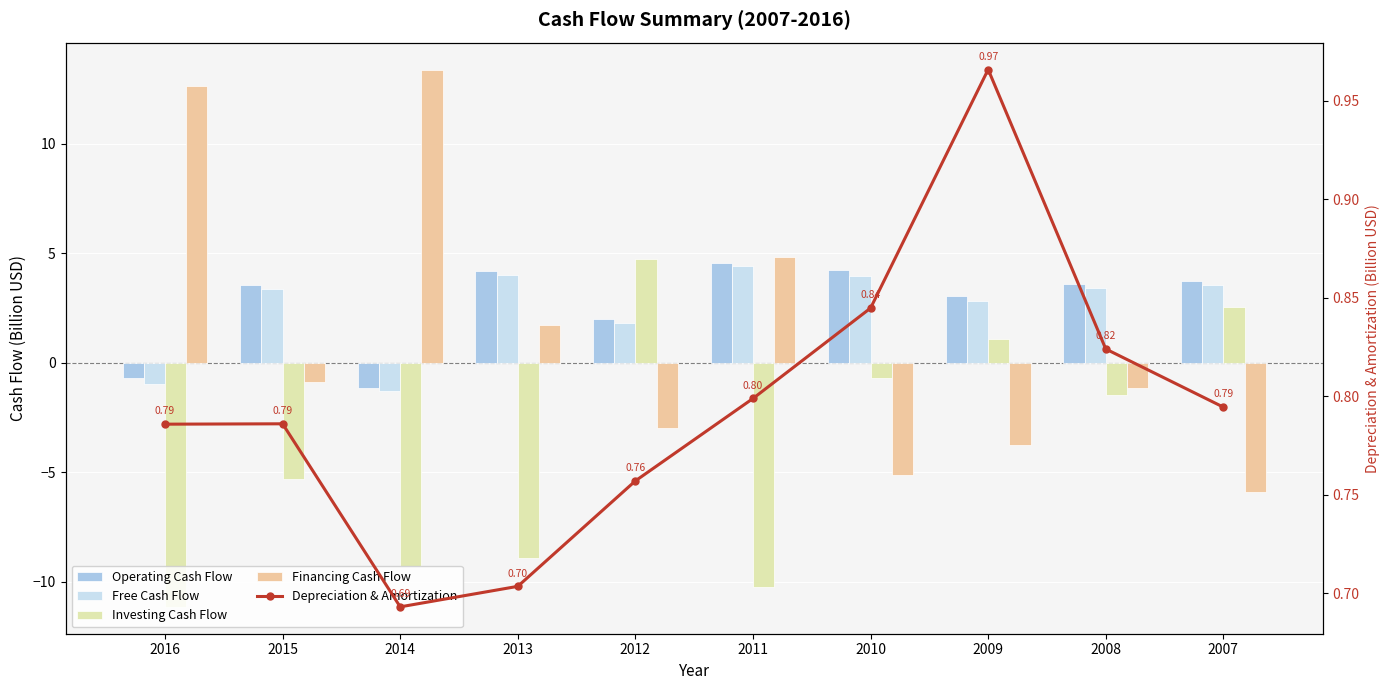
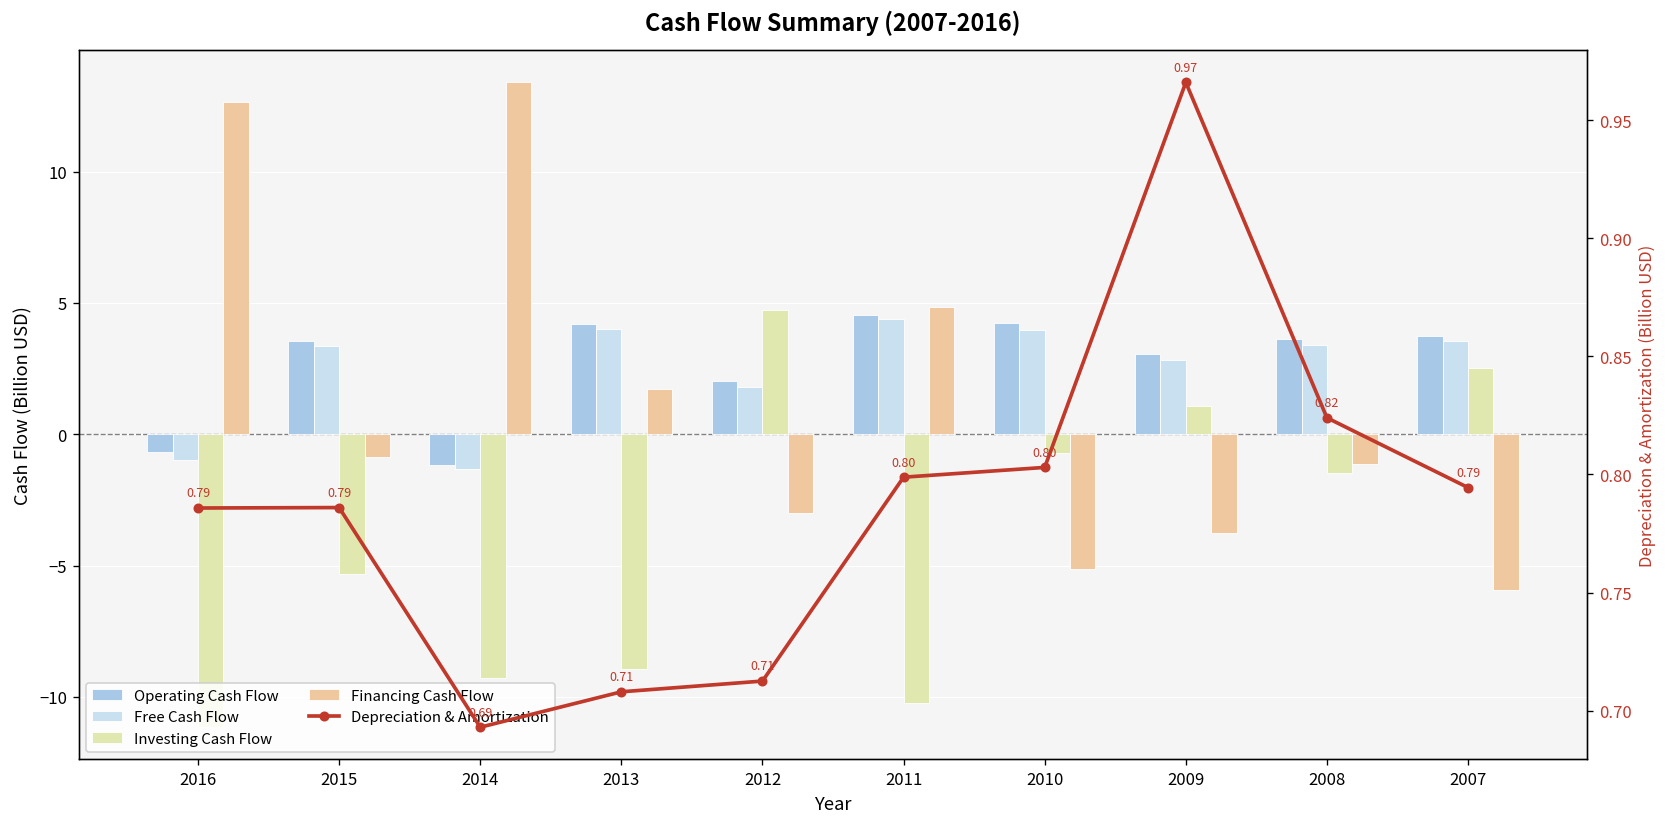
  {
    "Depreciation & Amortization": {
      "2016": 0.79,
      "2015": 0.79,
-     "2013": 0.70,
-     "2012": 0.76,
+     "2013": 0.71,
+     "2012": 0.71,
      "2011": 0.80,
-     "2010": 0.84,
+     "2010": 0.80,
      "2009": 0.97,
      "2008": 0.82,
      "2007": 0.79
    }
  }
